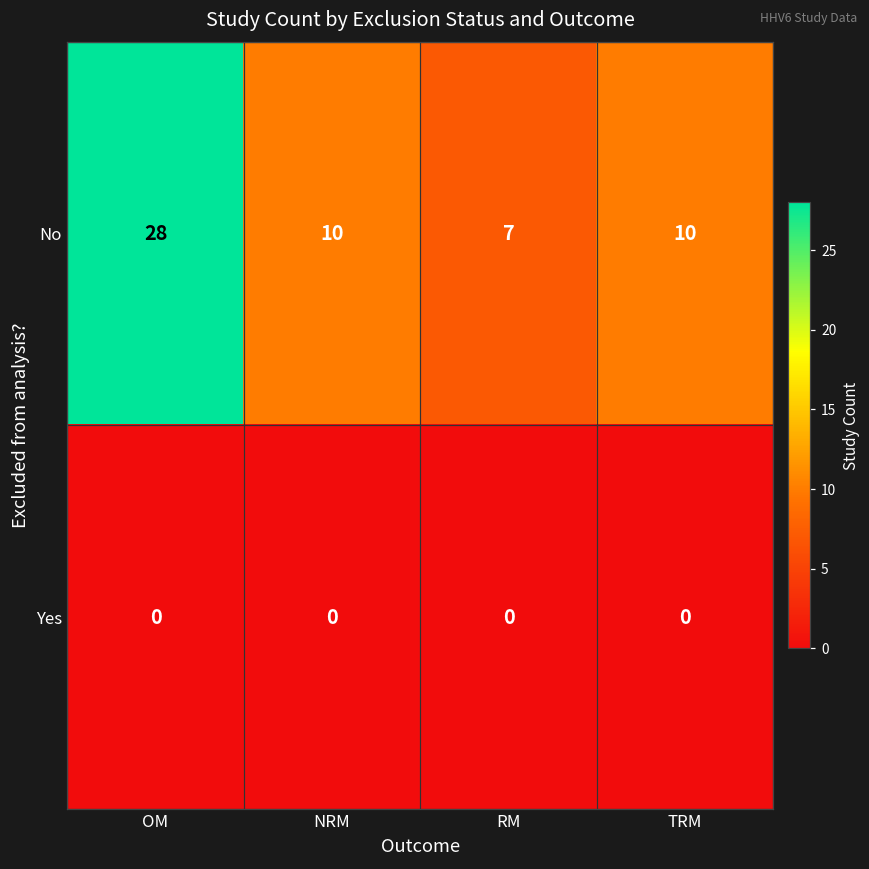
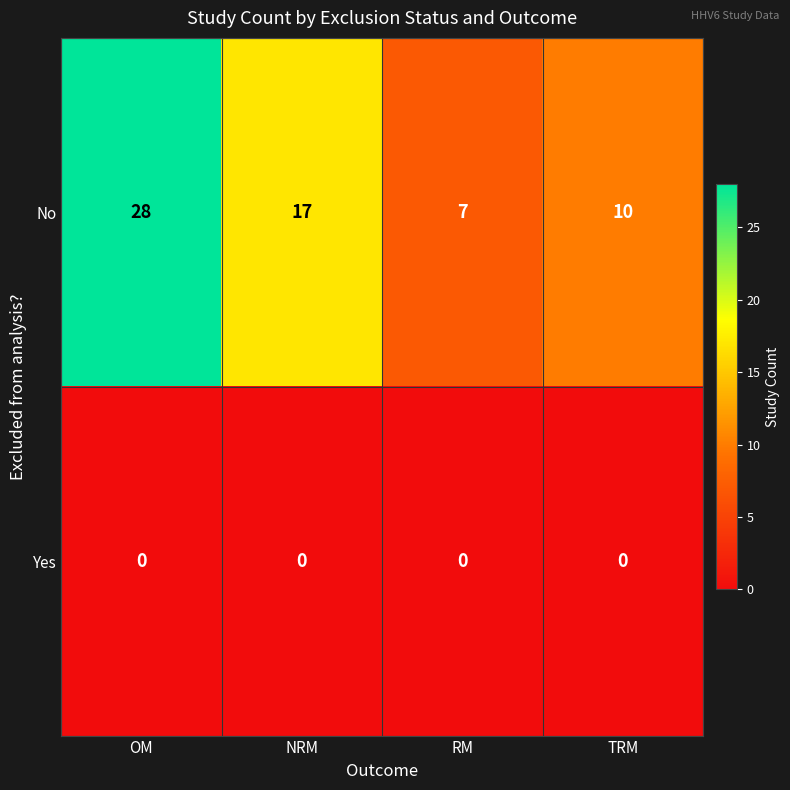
  {
    "No": {
      "OM": 28,
-     "NRM": 10,
+     "NRM": 17,
      "RM": 7,
      "TRM": 10
    },
    "Yes": {
      "OM": 0,
      "NRM": 0,
      "RM": 0,
      "TRM": 0
    }
  }
